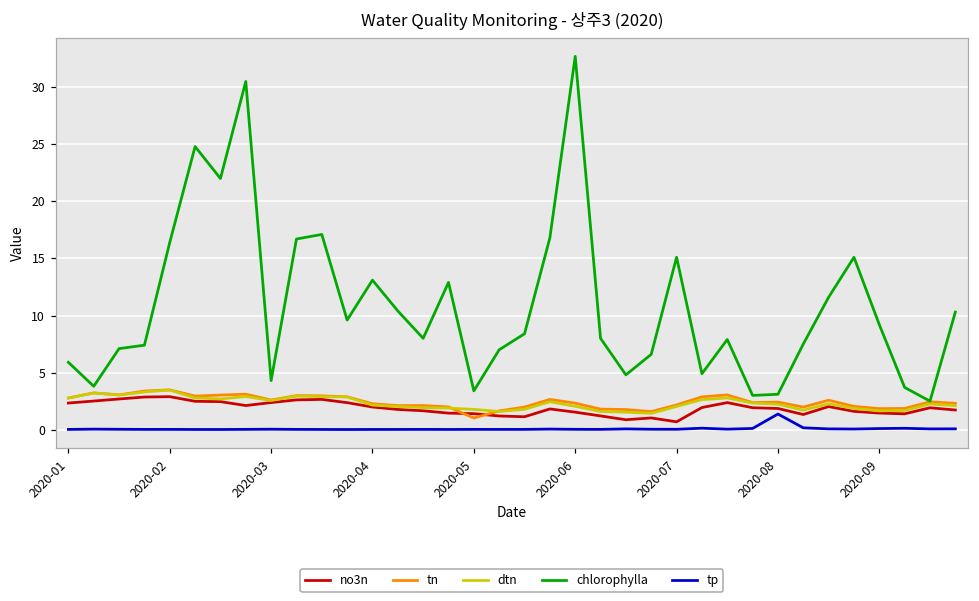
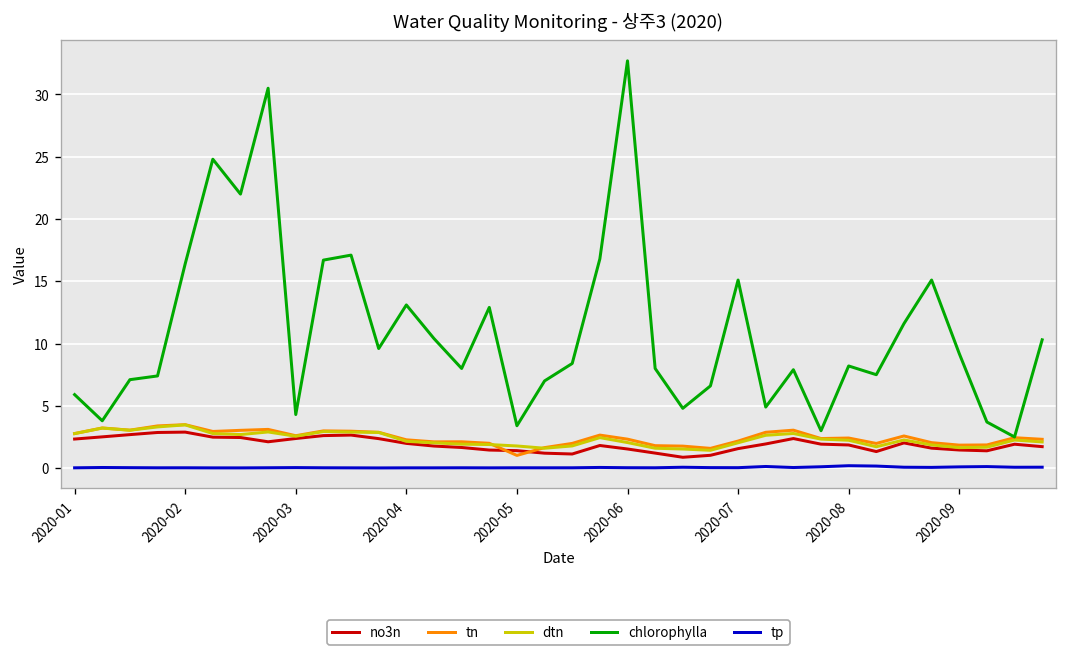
  {
    "no3n": {
      "2020-01": 2.3,
      "2020-02": 2.9,
      "2020-05": 1.4,
      "2020-06": 1.5,
-     "2020-07": 0.7,
+     "2020-07": 1.6,
      "2020-08": 1.9
    },
    "tn": {
      "2020-05": 1.0,
      "2020-06": 2.3
    },
    "dtn": {
      "2020-05": 1.8,
      "2020-06": 2.1
    },
    "chlorophylla": {
      "2020-01": 5.9,
      "2020-02": 16.4,
      "2020-03": 4.3,
      "2020-04": 13.1,
      "2020-05": 3.4,
      "2020-06": 32.7,
      "2020-07": 15.1,
-     "2020-08": 3.1,
+     "2020-08": 8.2,
      "2020-09": 9.2
    },
    "tp": {
      "2020-01": 0.0,
      "2020-02": 0.0,
      "2020-03": 0.0,
      "2020-04": 0.0,
      "2020-05": 0.0,
      "2020-06": 0.0,
      "2020-07": 0.0,
-     "2020-08": 1.4,
+     "2020-08": 0.2,
      "2020-09": 0.1
    }
  }
